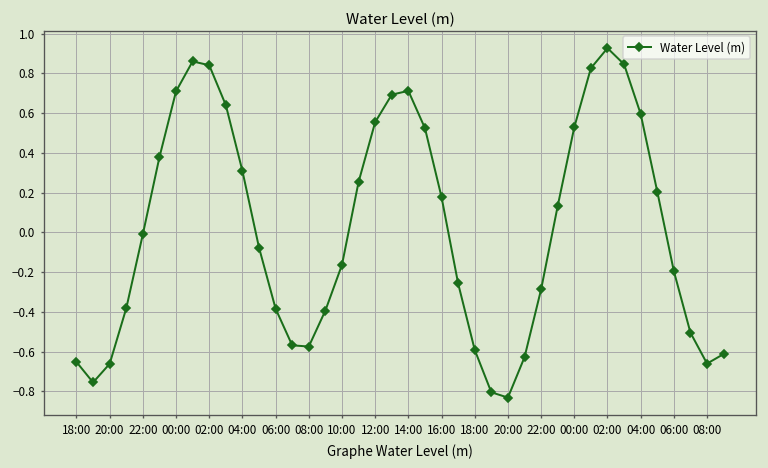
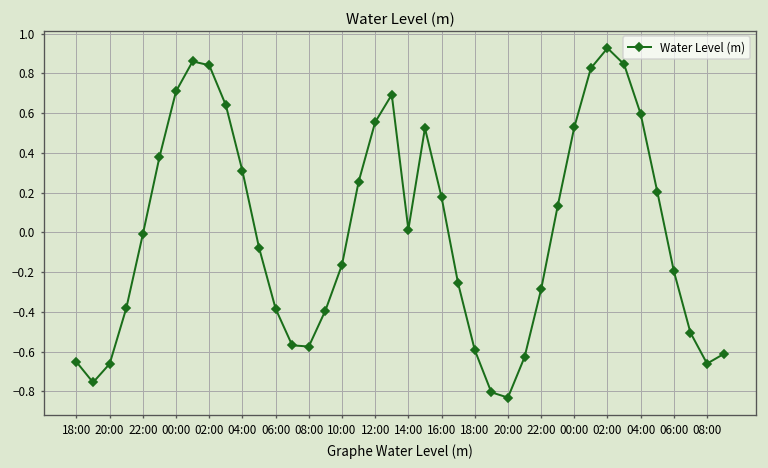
  {
    "10:00": -0.16,
    "12:00": 0.55,
-   "14:00": 0.71,
+   "14:00": 0.01,
    "16:00": 0.18
  }
